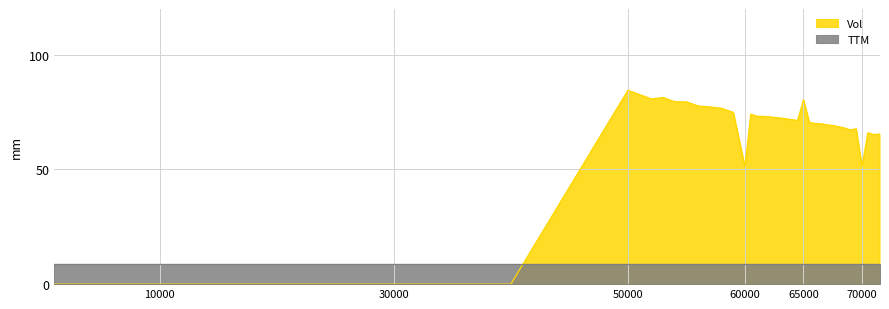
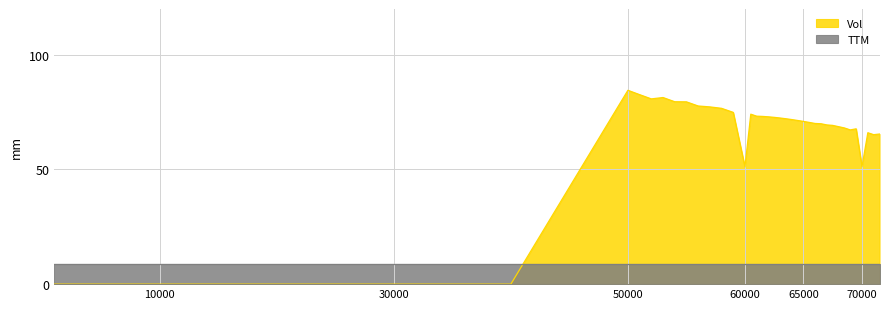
  {
    "Vol": {
      "10000": 0,
      "30000": 0,
      "50000": 85,
      "60000": 51,
-     "65000": 80,
+     "65000": 71,
      "70000": 51
    },
    "TTM": {
      "10000": 9,
      "30000": 9,
      "50000": 9,
      "60000": 9,
      "65000": 9,
      "70000": 9
    }
  }
